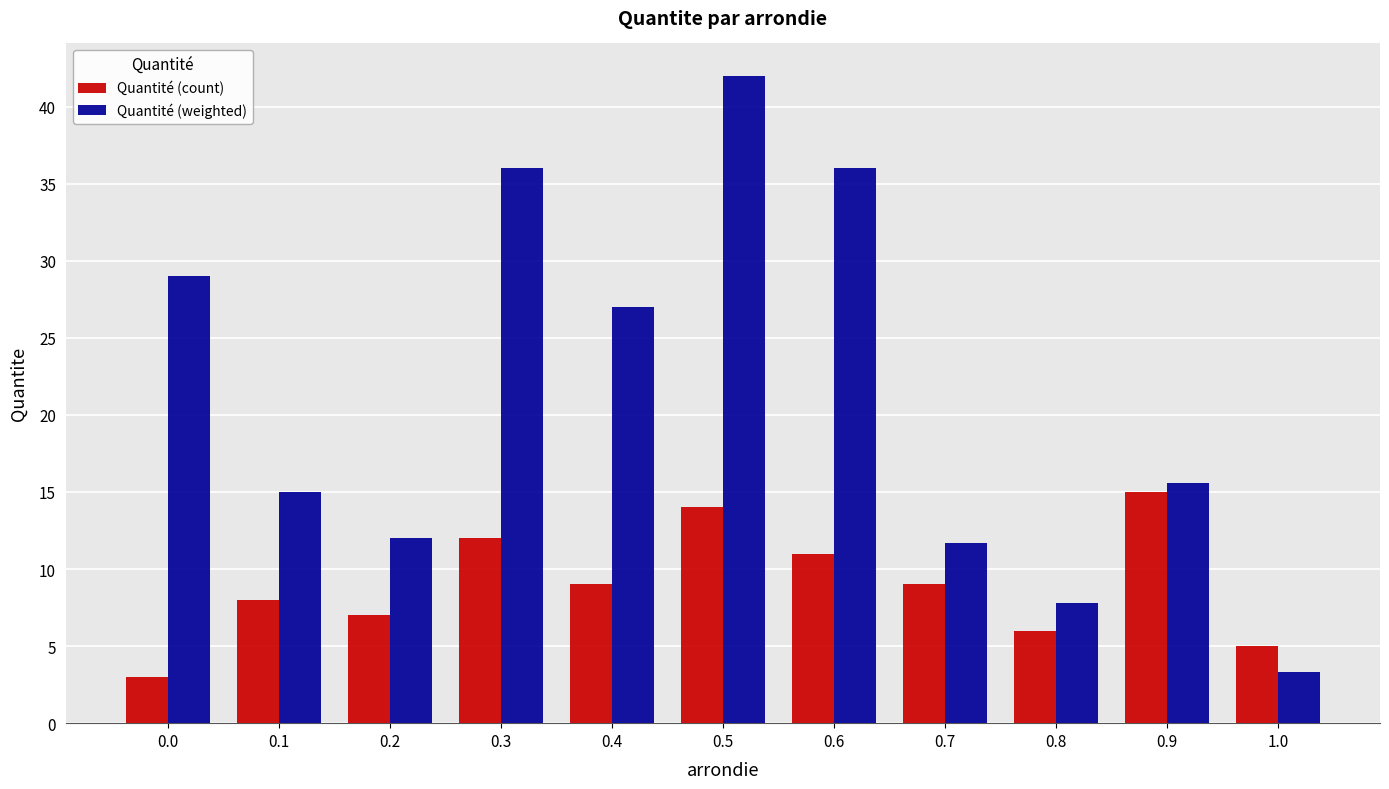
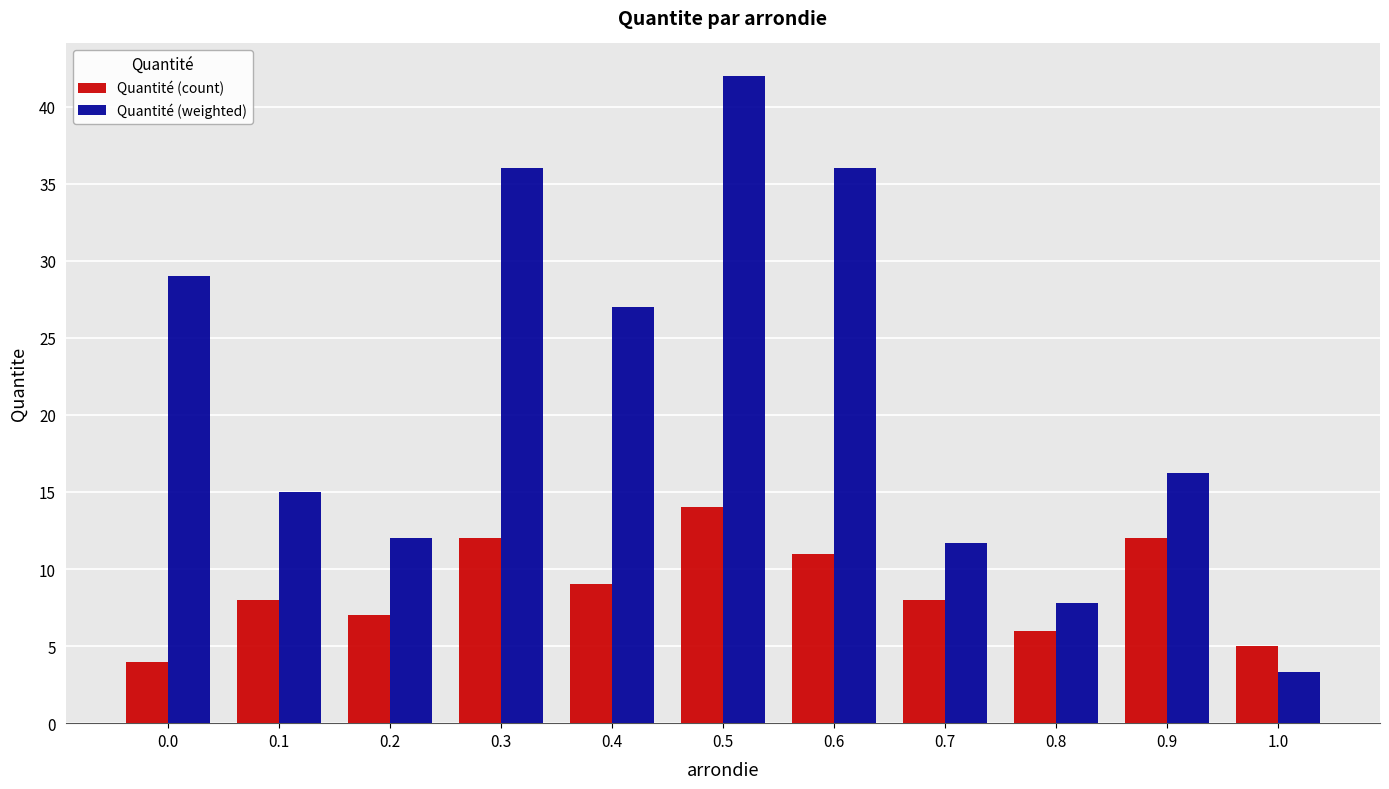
  {
    "Quantité (count)": {
-     "0.0": 3,
+     "0.0": 4,
      "0.1": 8,
      "0.2": 7,
      "0.3": 12,
      "0.4": 9,
      "0.5": 14,
      "0.6": 11,
-     "0.7": 9,
+     "0.7": 8,
      "0.8": 6,
-     "0.9": 15,
+     "0.9": 12,
      "1.0": 5
    },
    "Quantité (weighted)": {
      "0.0": 29.0,
      "0.1": 15.0,
      "0.2": 12.0,
      "0.3": 36.0,
      "0.4": 27.0,
      "0.5": 42.0,
      "0.6": 36.0,
      "0.7": 11.7,
      "0.8": 7.8,
-     "0.9": 15.6,
+     "0.9": 16.2,
      "1.0": 3.3
    }
  }
